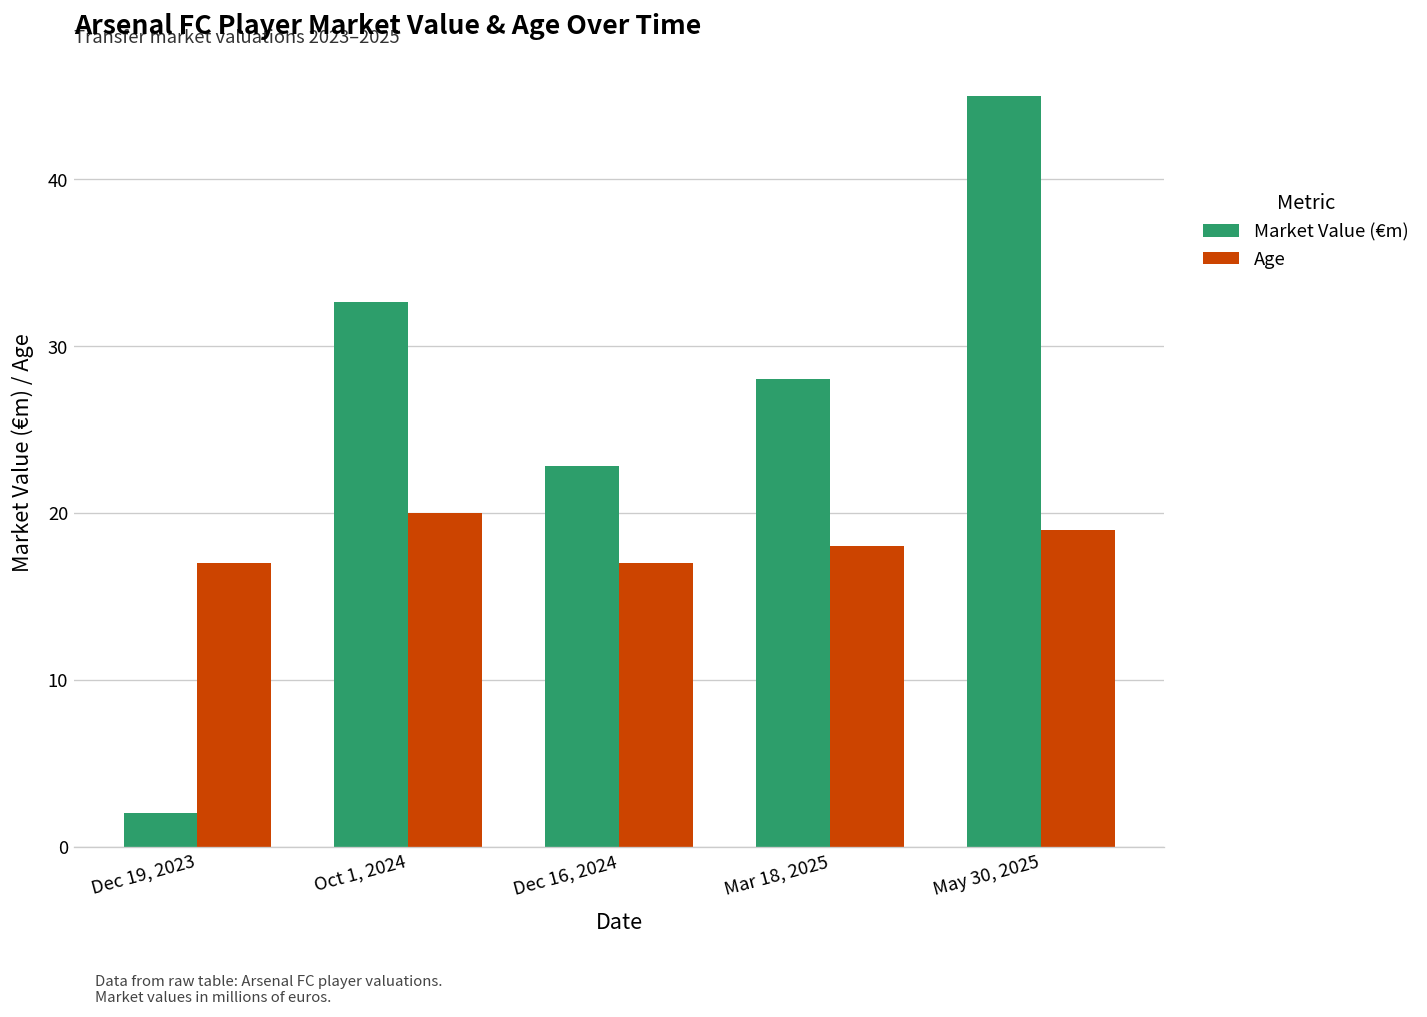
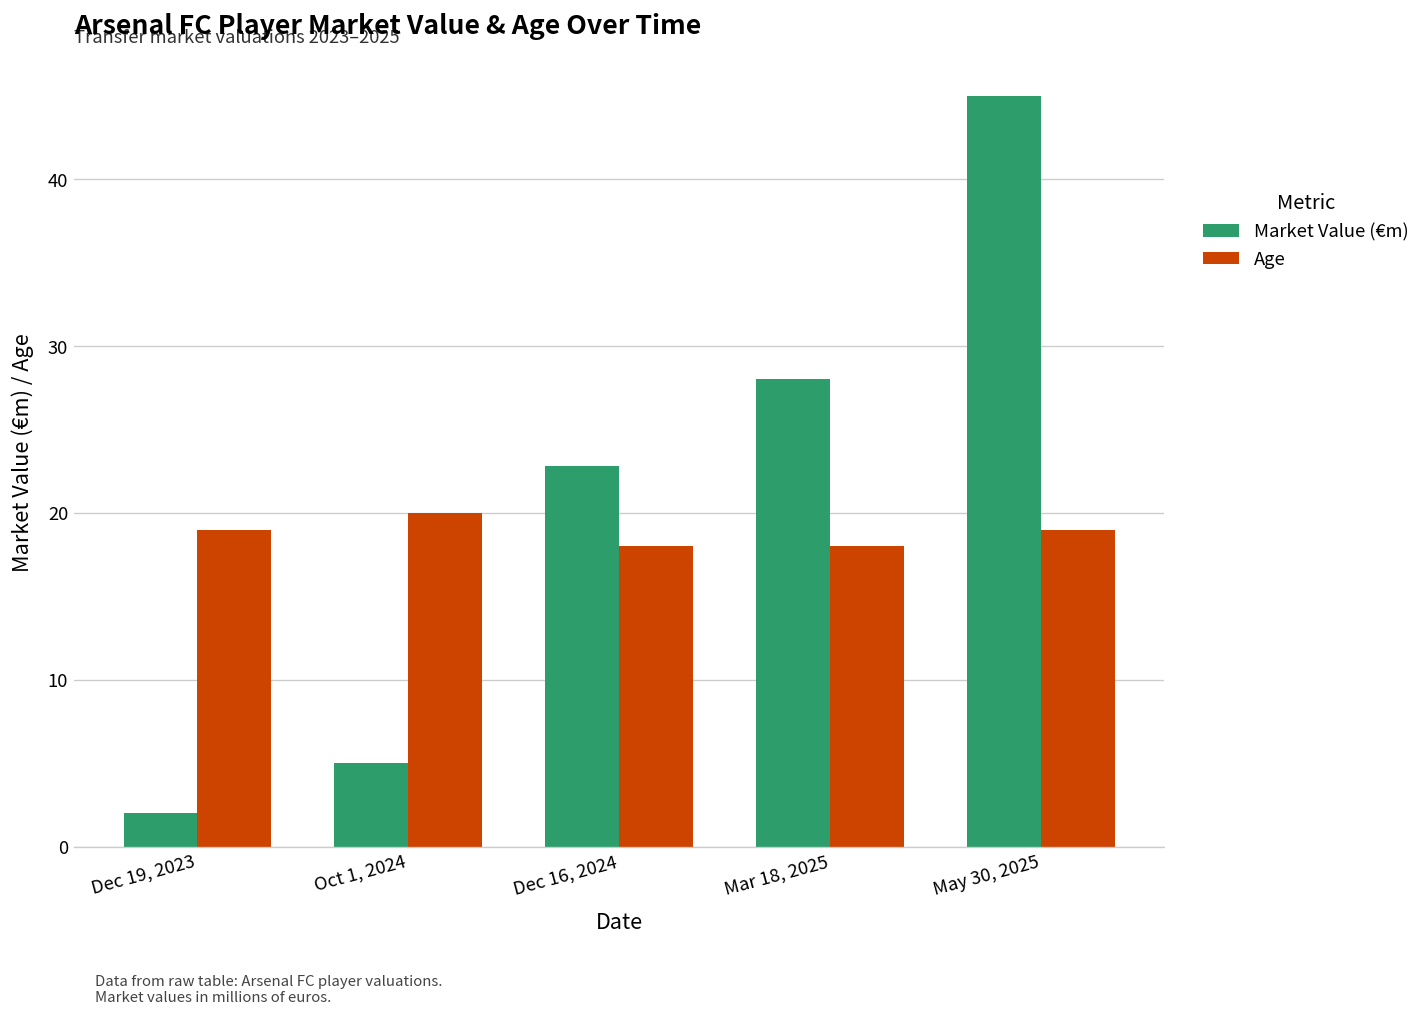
  {
    "Market Value (€m)": {
      "Dec 19, 2023": 2.0,
-     "Oct 1, 2024": 32.6,
+     "Oct 1, 2024": 5.0,
      "Dec 16, 2024": 22.8,
      "Mar 18, 2025": 28.0,
      "May 30, 2025": 45.0
    },
    "Age": {
-     "Dec 19, 2023": 17,
+     "Dec 19, 2023": 19,
      "Oct 1, 2024": 20,
-     "Dec 16, 2024": 17,
+     "Dec 16, 2024": 18,
      "Mar 18, 2025": 18,
      "May 30, 2025": 19
    }
  }
